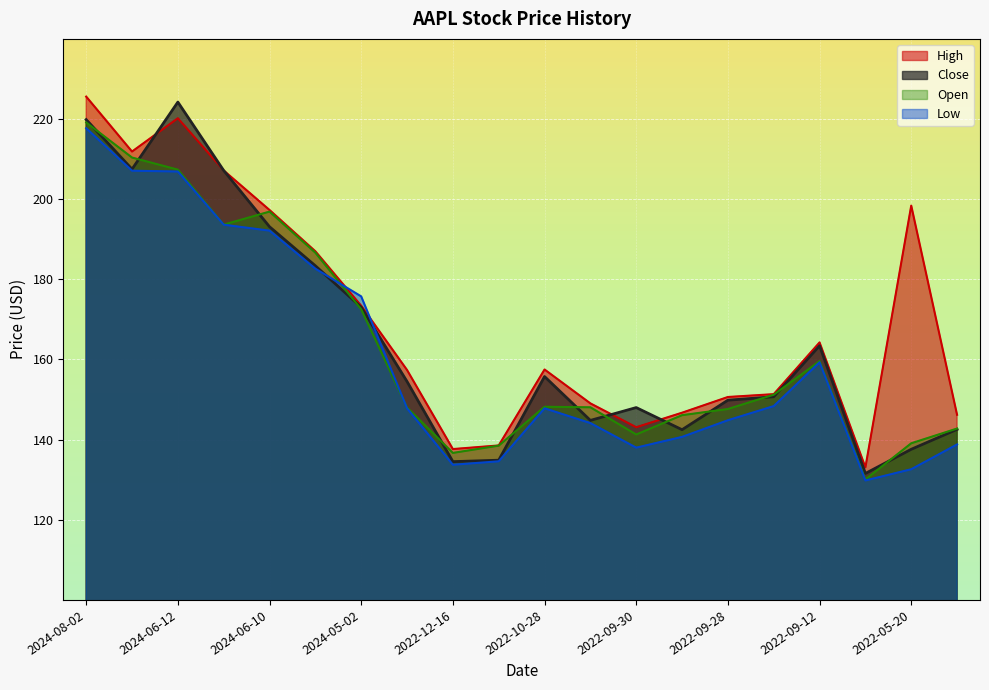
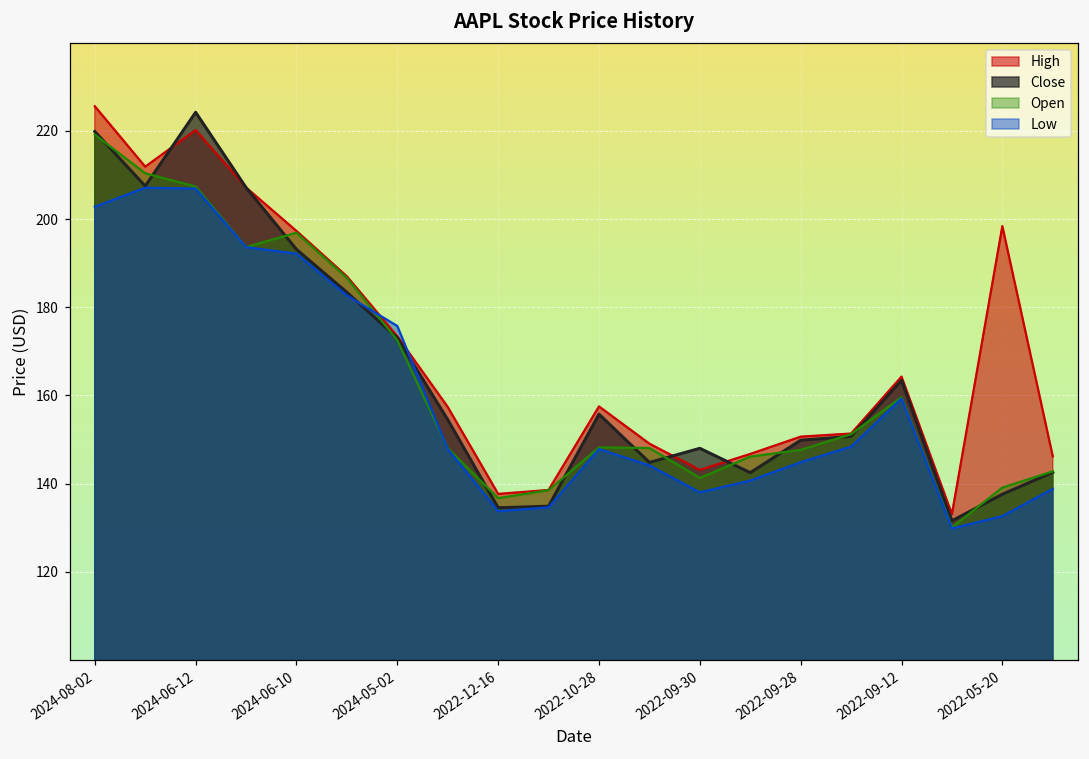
  {
    "High": {
      "2024-08-02": 226,
      "2024-06-12": 220,
      "2022-12-16": 138,
      "2022-10-28": 158,
      "2022-09-30": 143,
      "2022-09-28": 151,
      "2022-09-12": 164,
      "2022-05-20": 198
    },
    "Close": {
      "2024-08-02": 220,
      "2024-06-12": 224,
      "2024-06-10": 193,
      "2022-12-16": 135,
      "2022-10-28": 156,
      "2022-09-30": 148,
      "2022-09-28": 150,
      "2022-09-12": 163,
      "2022-05-20": 138
    },
    "Open": {
      "2024-08-02": 219,
      "2022-12-16": 137,
      "2022-09-30": 141,
      "2022-09-28": 148,
      "2022-05-20": 139
    },
    "Low": {
-     "2024-08-02": 218,
+     "2024-08-02": 203,
      "2024-06-10": 192,
      "2024-05-02": 176,
      "2022-12-16": 134,
      "2022-09-30": 138,
      "2022-09-28": 145,
      "2022-05-20": 133
    }
  }
